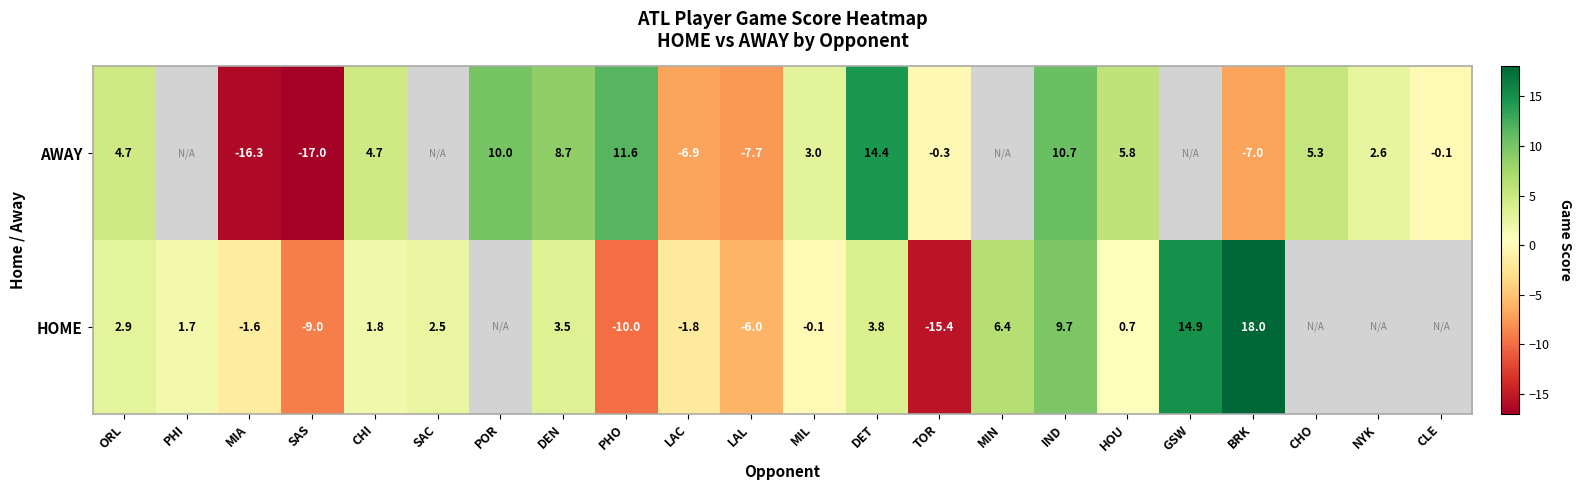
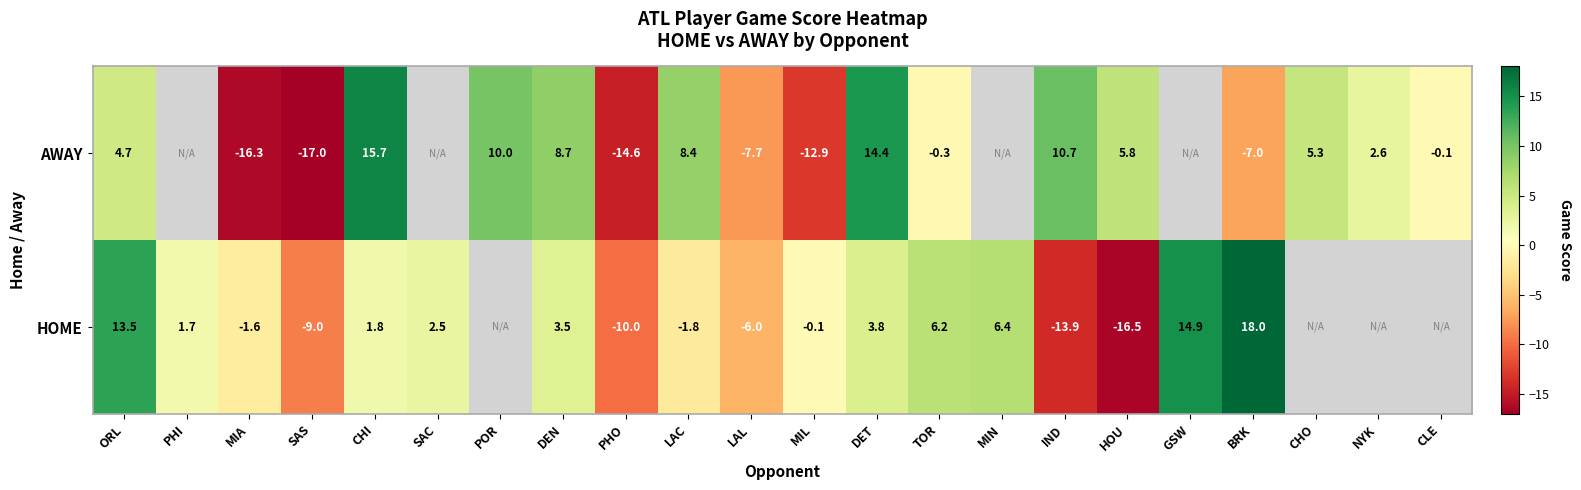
  {
    "AWAY": {
      "ORL": 4.7,
      "MIA": -16.3,
      "SAS": -17.0,
-     "CHI": 4.7,
+     "CHI": 15.7,
      "POR": 10.0,
      "DEN": 8.7,
-     "PHO": 11.6,
-     "LAC": -6.9,
+     "PHO": -14.6,
+     "LAC": 8.4,
      "LAL": -7.7,
-     "MIL": 3.0,
+     "MIL": -12.9,
      "DET": 14.4,
      "TOR": -0.3,
      "IND": 10.7,
      "HOU": 5.8,
      "BRK": -7.0,
      "CHO": 5.3,
      "NYK": 2.6,
      "CLE": -0.1
    },
    "HOME": {
-     "ORL": 2.9,
+     "ORL": 13.5,
      "PHI": 1.7,
      "MIA": -1.6,
      "SAS": -9.0,
      "CHI": 1.8,
      "SAC": 2.5,
      "DEN": 3.5,
      "PHO": -10.0,
      "LAC": -1.8,
      "LAL": -6.0,
      "MIL": -0.1,
      "DET": 3.8,
-     "TOR": -15.4,
+     "TOR": 6.2,
      "MIN": 6.4,
-     "IND": 9.7,
-     "HOU": 0.7,
+     "IND": -13.9,
+     "HOU": -16.5,
      "GSW": 14.9,
      "BRK": 18.0
    }
  }
